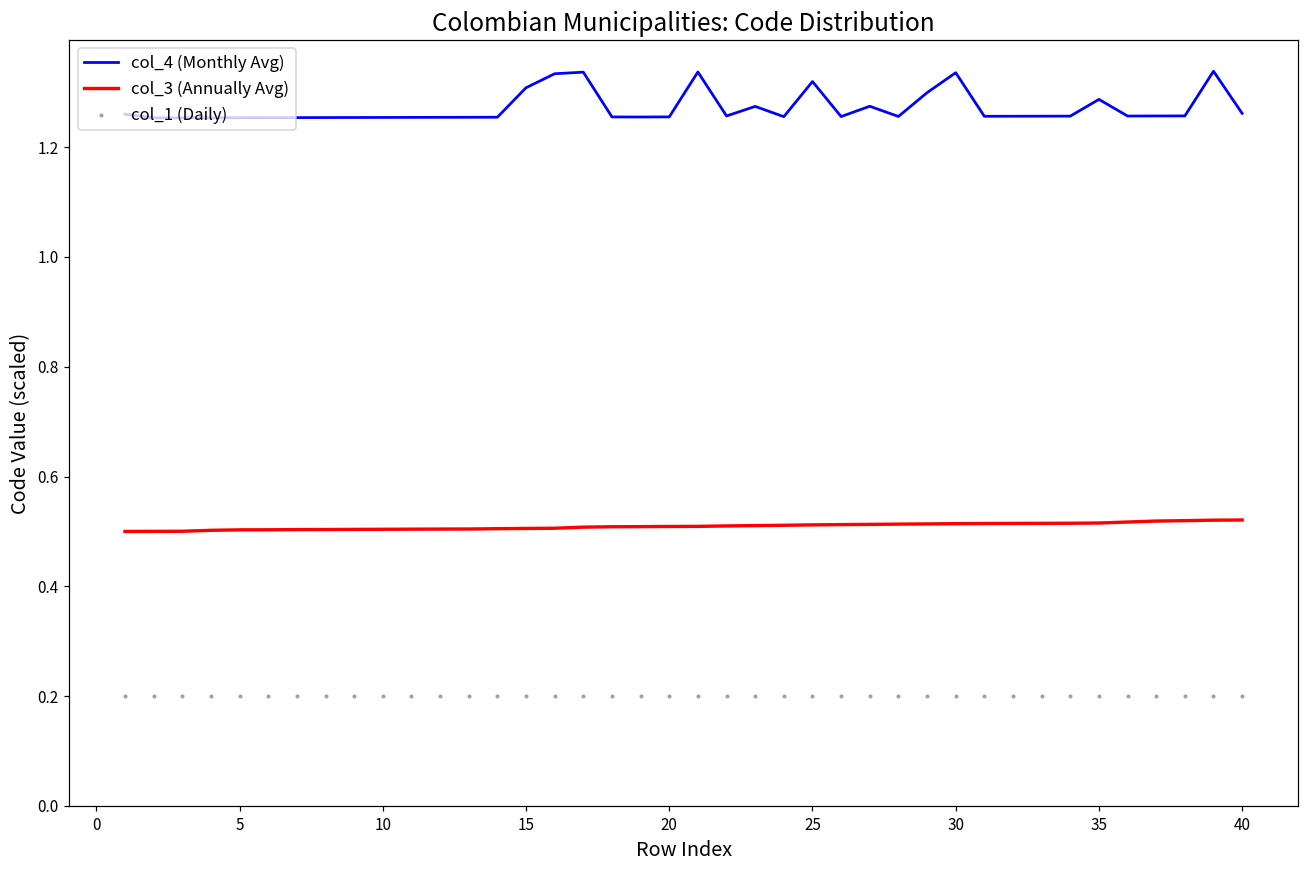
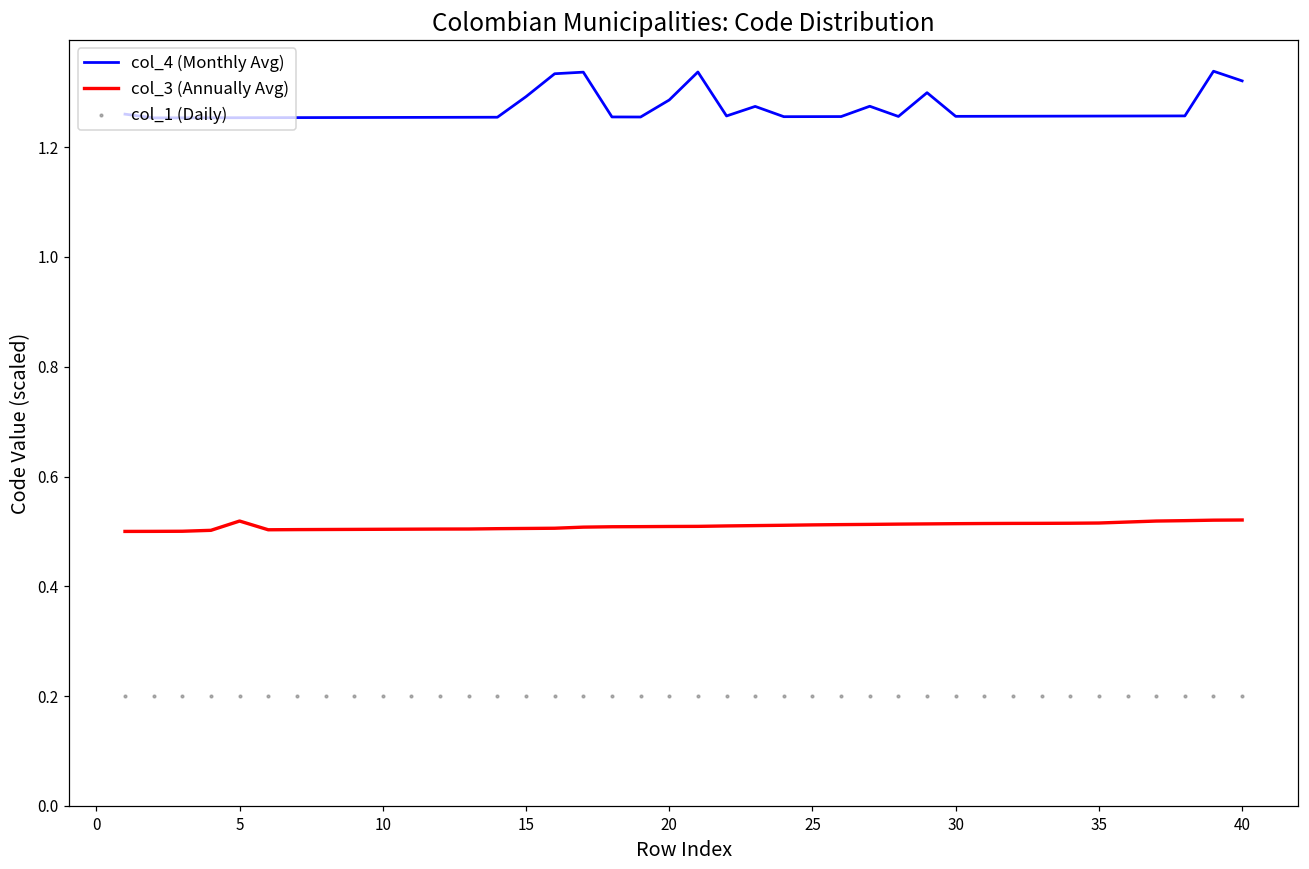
  {
    "col_4 (Monthly Avg)": {
      "10": 1.25,
-     "15": 1.31,
-     "20": 1.26,
-     "25": 1.32,
-     "30": 1.34,
-     "35": 1.29,
-     "40": 1.26
+     "15": 1.29,
+     "20": 1.29,
+     "25": 1.26,
+     "30": 1.26,
+     "35": 1.26,
+     "40": 1.32
    },
    "col_3 (Annually Avg)": {
-     "5": 0.50,
+     "5": 0.52,
      "10": 0.50,
      "15": 0.51,
      "20": 0.51,
      "25": 0.51,
      "30": 0.51,
      "35": 0.52,
      "40": 0.52
    }
  }
